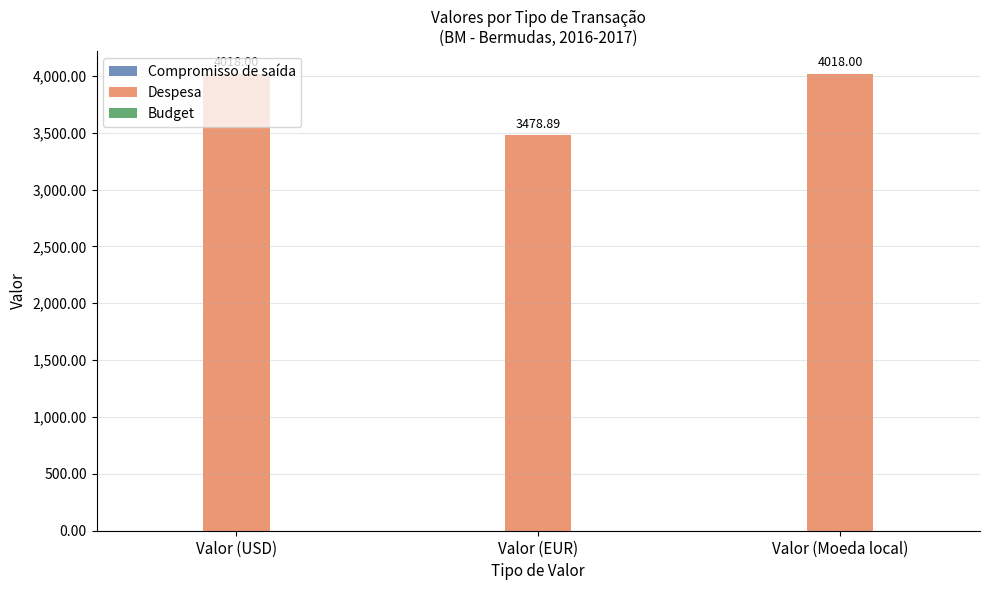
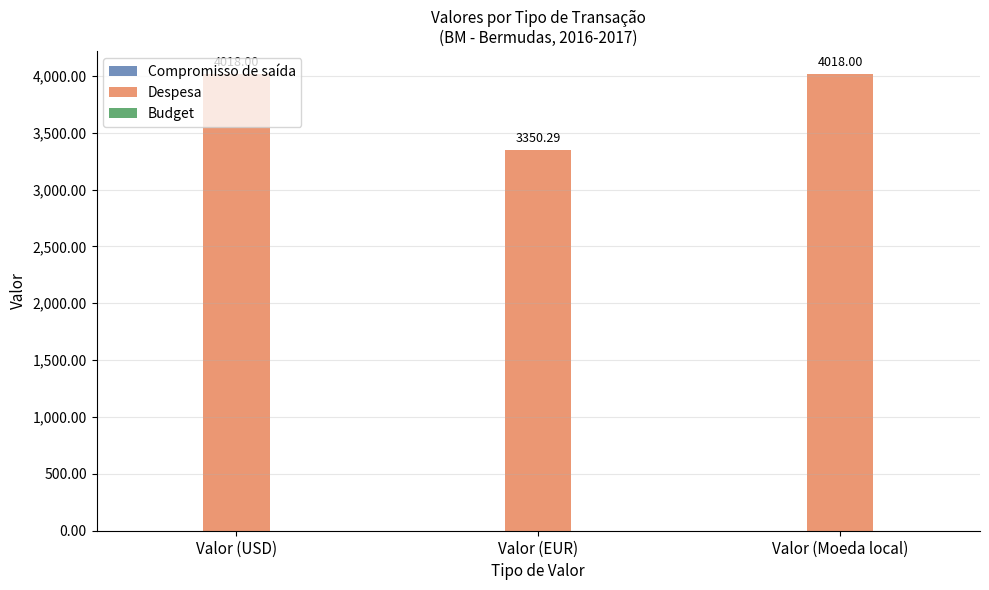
  {
    "Compromisso de saída": {
      "Valor (USD)": 0,
      "Valor (EUR)": 0,
      "Valor (Moeda local)": 0
    },
    "Despesa": {
-     "Valor (EUR)": 3478.89,
+     "Valor (EUR)": 3350.29,
      "Valor (Moeda local)": 4018.00
    },
    "Budget": {
      "Valor (USD)": 0,
      "Valor (EUR)": 0,
      "Valor (Moeda local)": 0
    }
  }
